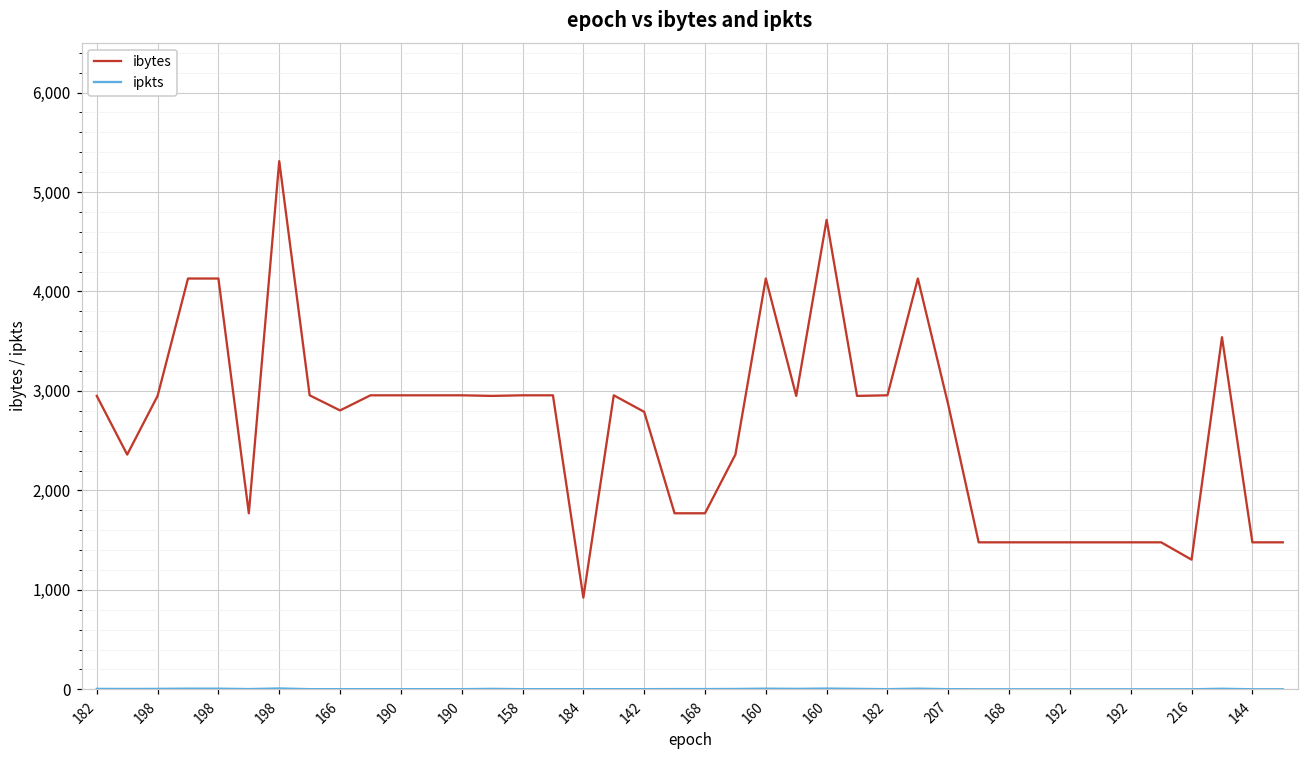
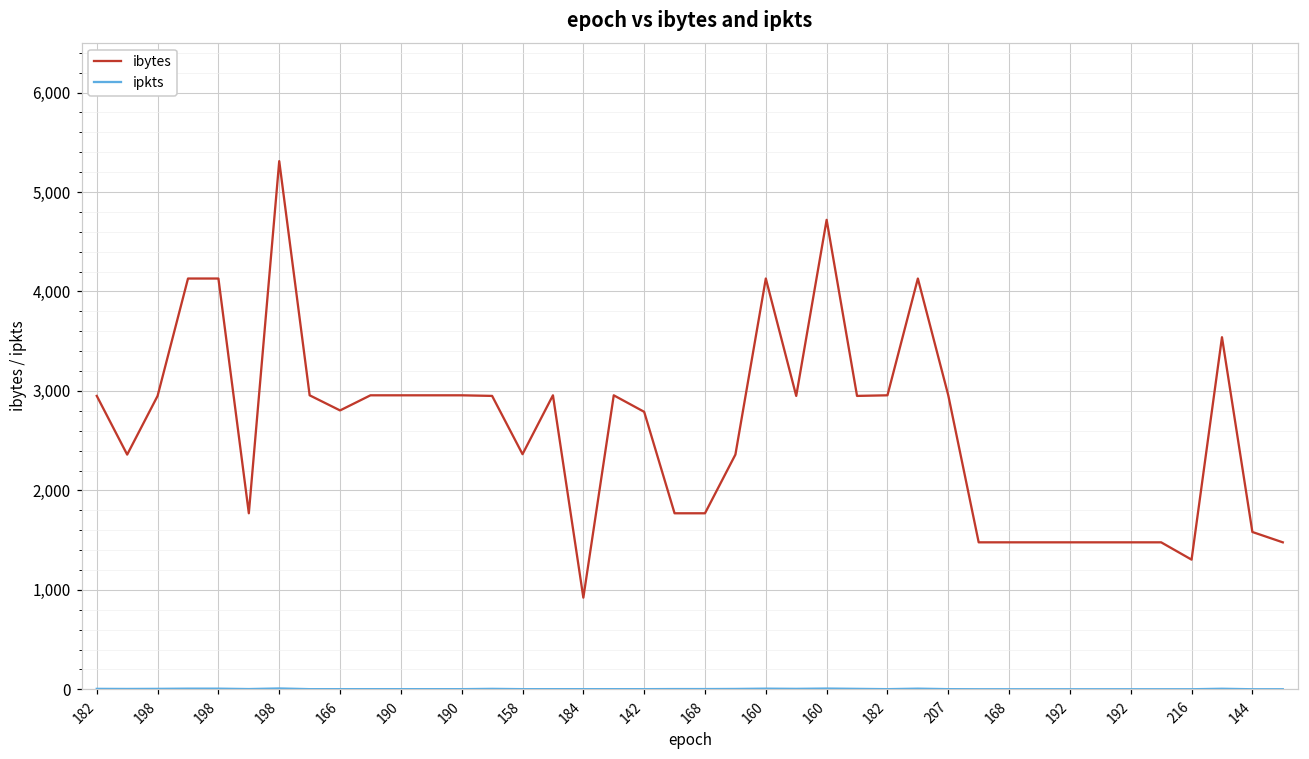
  {
    "ibytes": {
      "166": "2,800",
-     "158": "3,000",
+     "158": "2,400",
      "184": "900",
      "142": "2,800",
-     "207": "2,900",
+     "207": "3,000",
      "216": "1,300",
-     "144": "1,500"
+     "144": "1,600"
    },
    "ipkts": {
      "166": "0",
      "158": "0",
      "184": "0",
      "142": "0",
      "207": "0",
      "216": "0",
      "144": "0"
    }
  }
